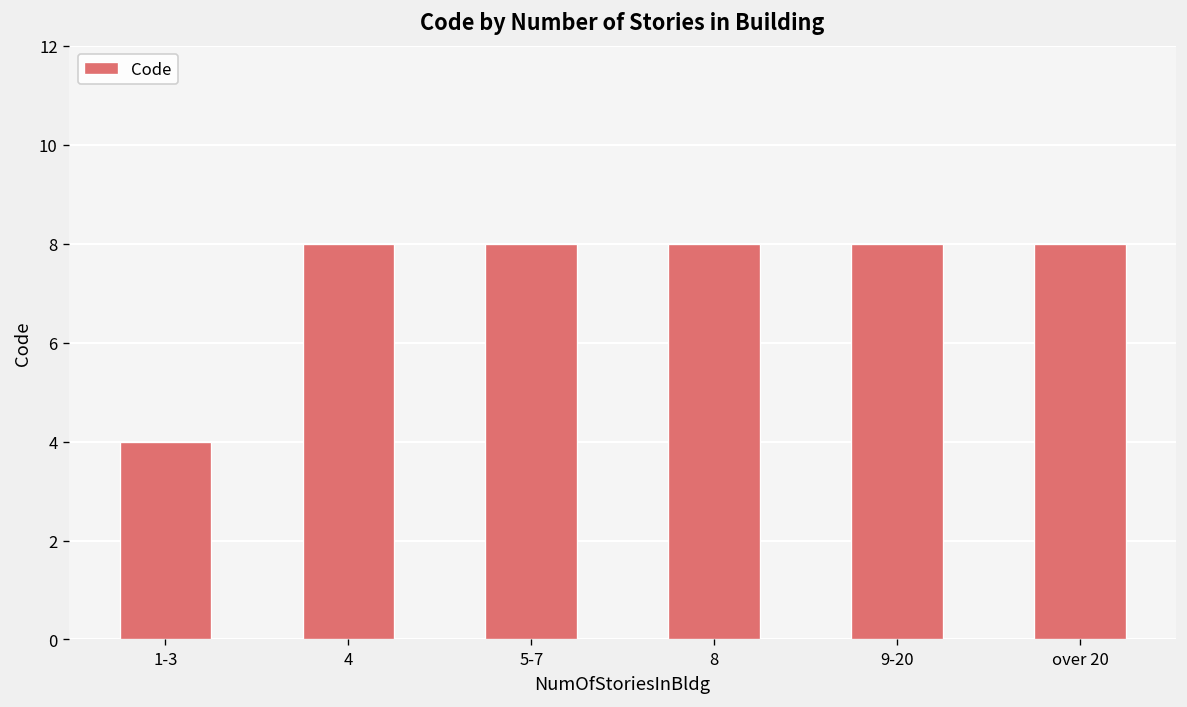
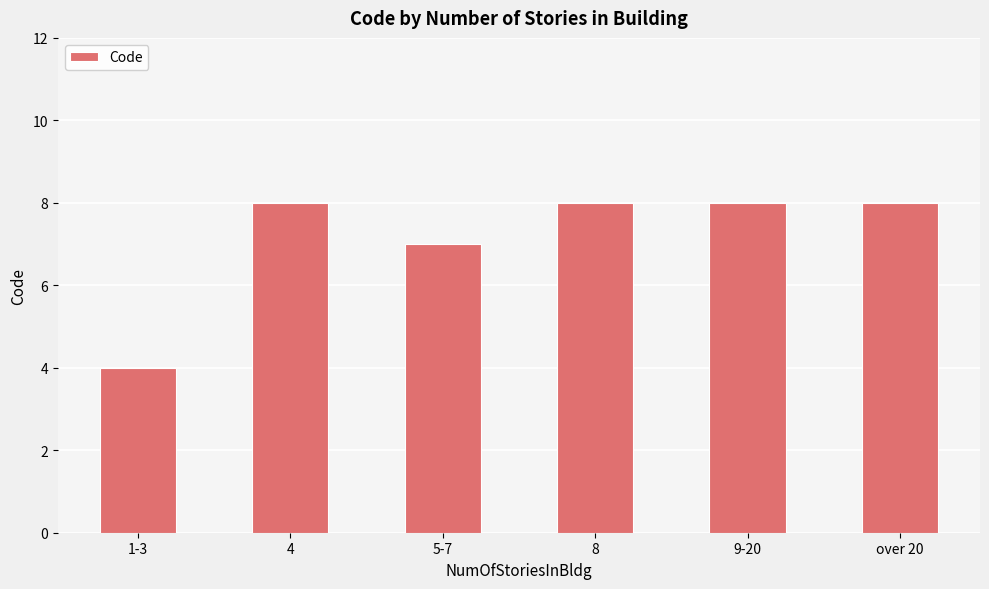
  {
    "1-3": 4,
    "4": 8,
-   "5-7": 8,
+   "5-7": 7,
    "8": 8,
    "9-20": 8,
    "over 20": 8
  }
